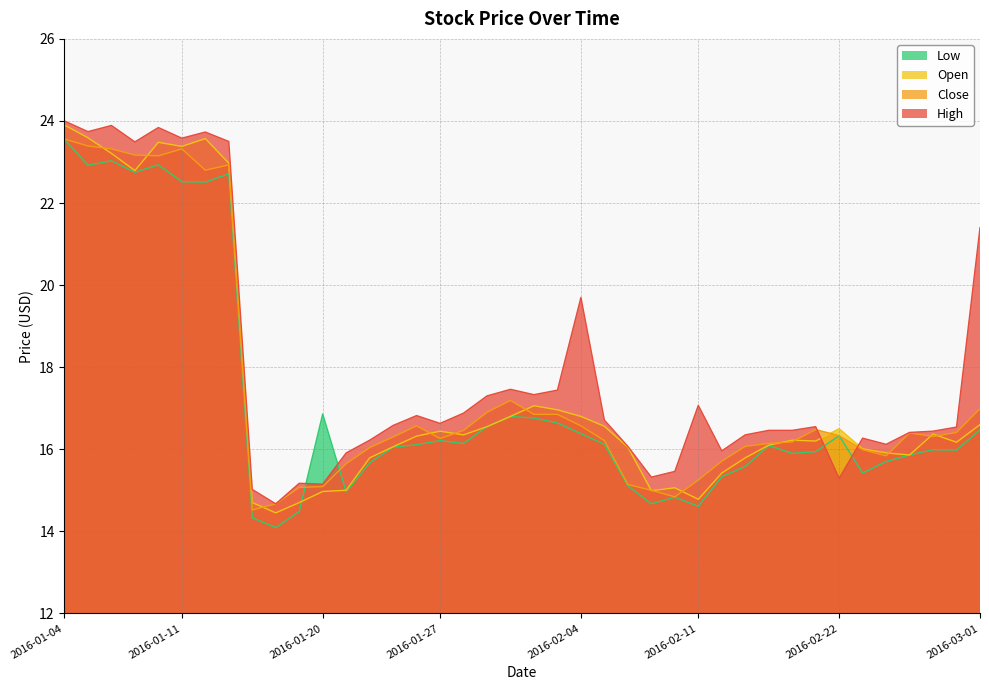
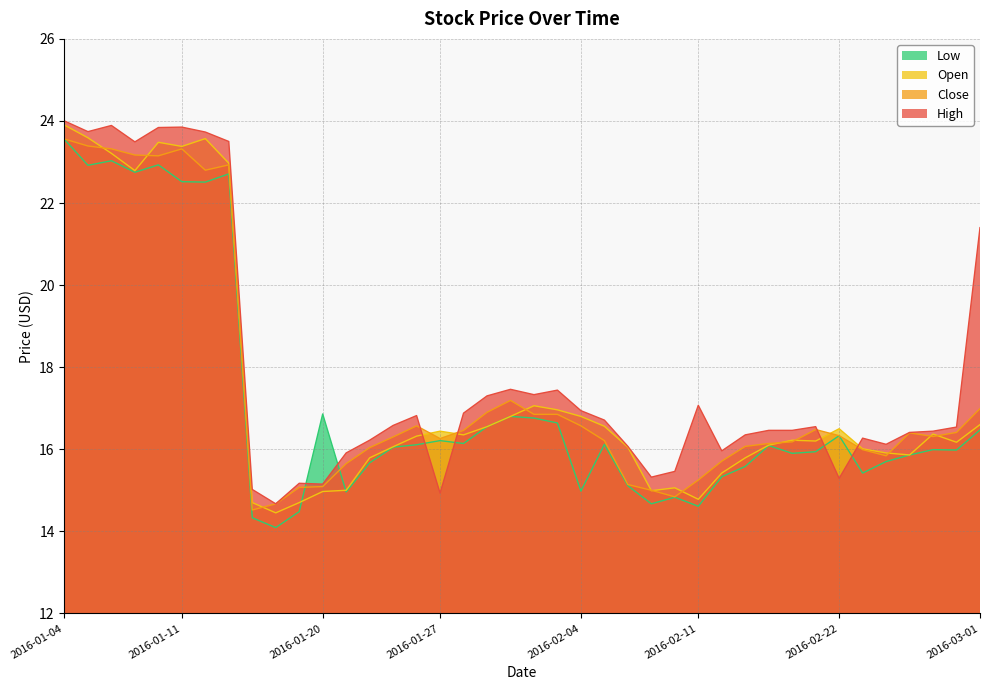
  {
    "Low": {
      "2016-01-11": 22.5,
      "2016-01-20": 16.9,
-     "2016-02-04": 16.4,
+     "2016-02-04": 15.0,
      "2016-02-11": 14.6,
      "2016-03-01": 16.5
    },
    "High": {
      "2016-01-04": 24.0,
-     "2016-01-11": 23.6,
-     "2016-01-27": 16.6,
-     "2016-02-04": 19.7,
+     "2016-01-11": 23.9,
+     "2016-01-27": 14.9,
+     "2016-02-04": 16.9,
      "2016-02-11": 17.1,
      "2016-02-22": 15.3,
      "2016-03-01": 21.4
    }
  }
